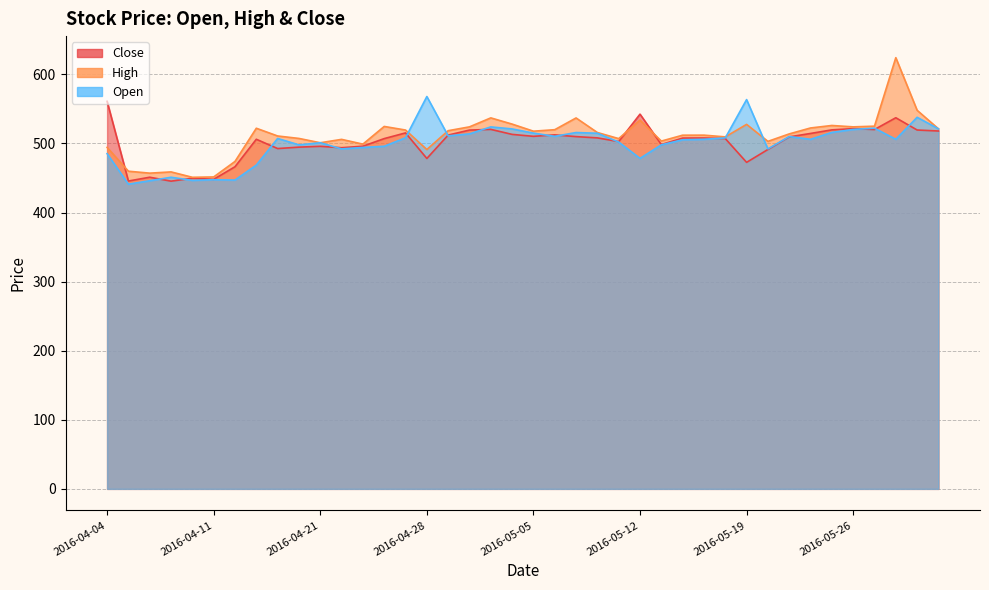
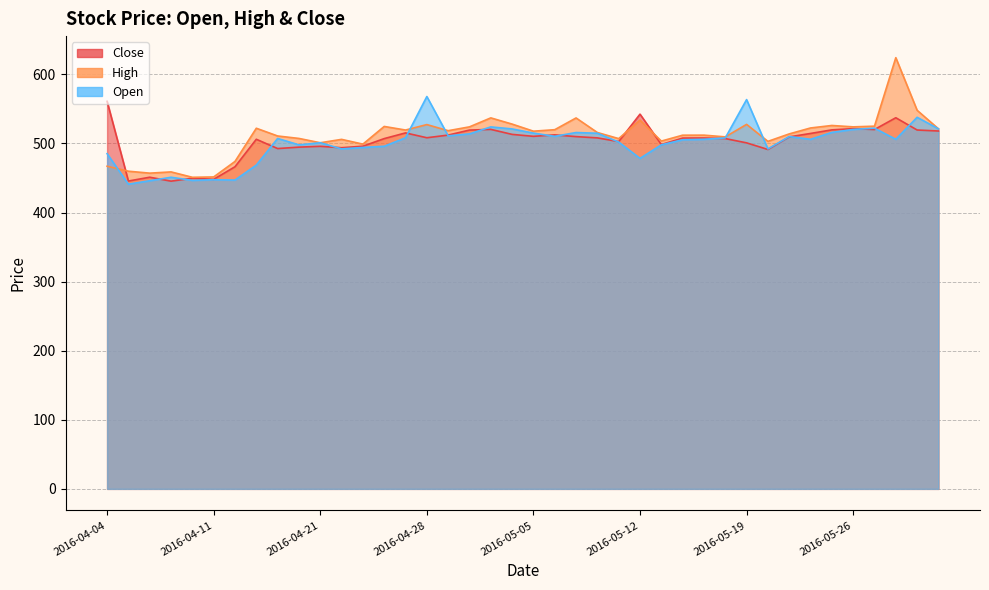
  {
    "Close": {
      "2016-04-21": 500,
-     "2016-04-28": 480,
+     "2016-04-28": 510,
      "2016-05-05": 510,
      "2016-05-12": 540,
-     "2016-05-19": 470
+     "2016-05-19": 500
    },
    "High": {
-     "2016-04-04": 490,
-     "2016-04-28": 490,
+     "2016-04-04": 470,
+     "2016-04-28": 530,
      "2016-05-12": 530,
      "2016-05-19": 530
    },
    "Open": {
      "2016-04-04": 490,
      "2016-04-28": 570,
      "2016-05-12": 480,
      "2016-05-19": 560
    }
  }
